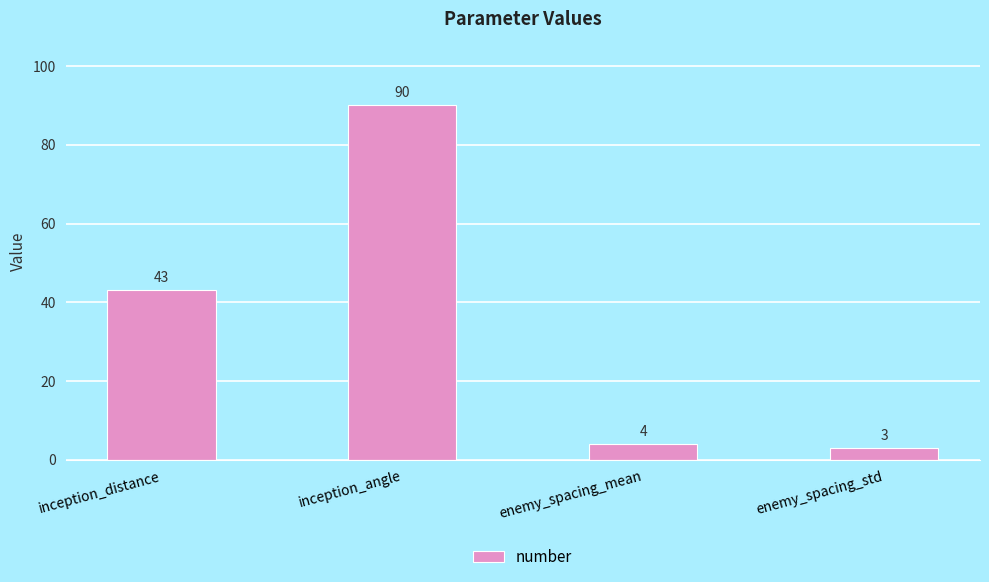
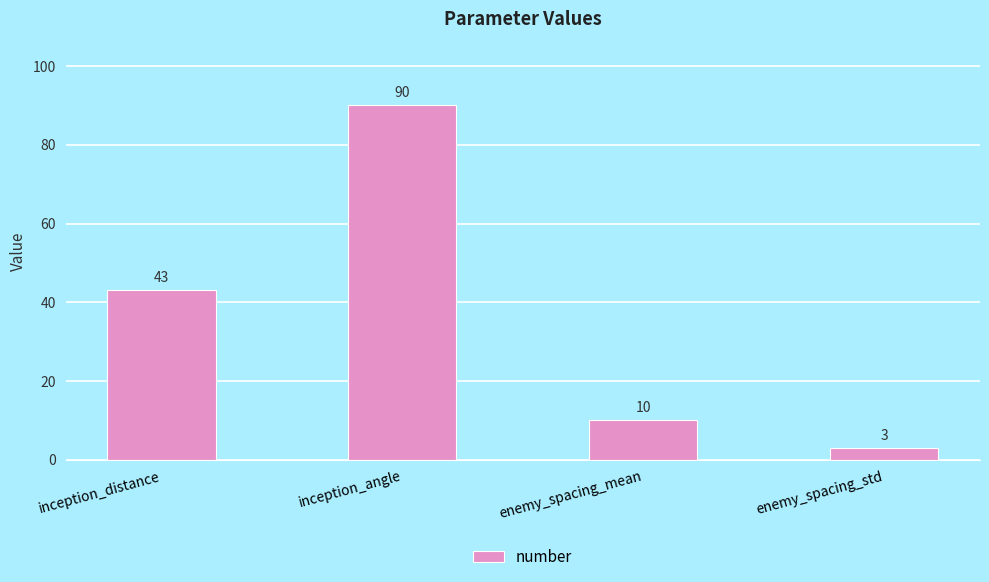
  {
    "inception_distance": 43,
    "inception_angle": 90,
-   "enemy_spacing_mean": 4,
+   "enemy_spacing_mean": 10,
    "enemy_spacing_std": 3
  }
